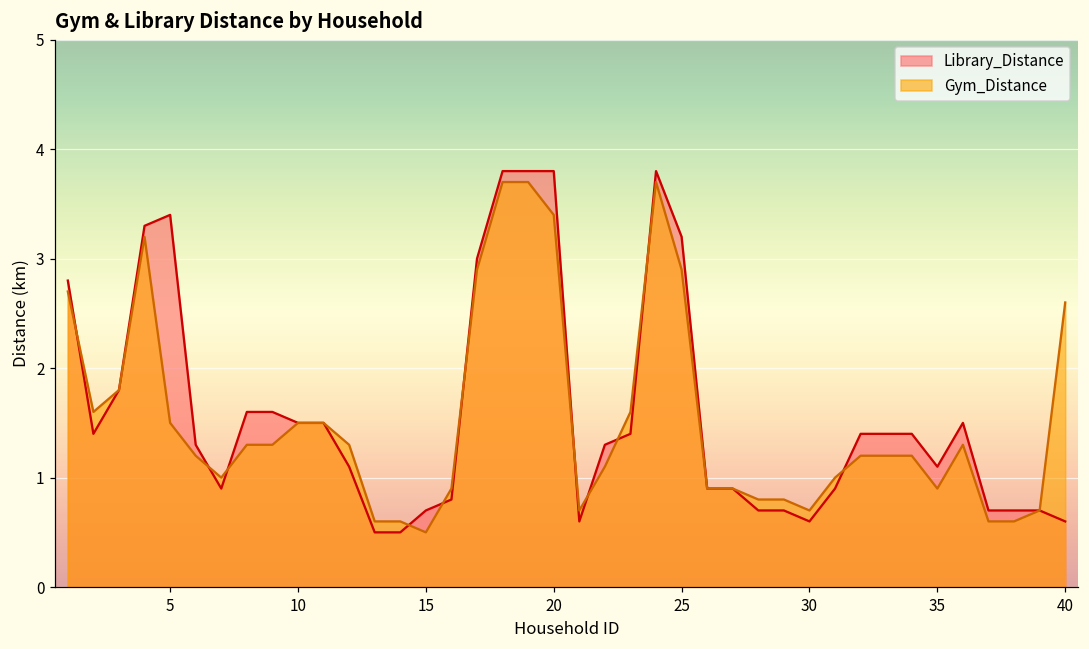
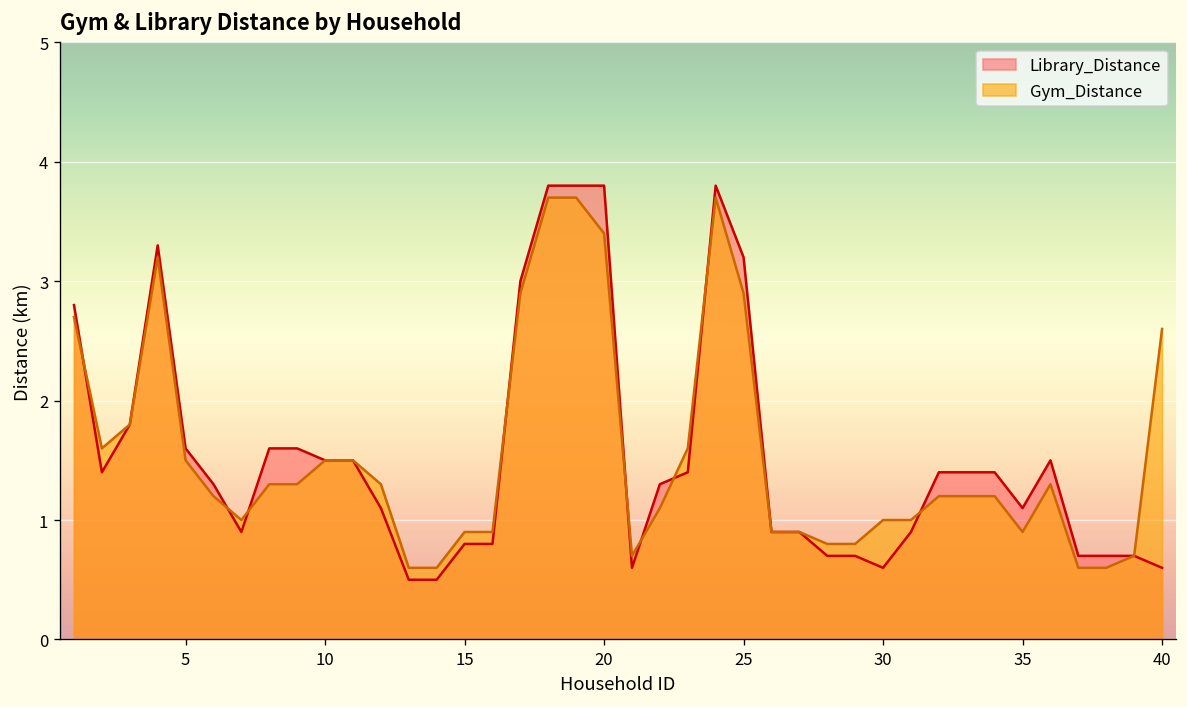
  {
    "Library_Distance": {
-     "5": 3.4,
-     "15": 0.7,
+     "5": 1.6,
+     "15": 0.8,
      "20": 3.8,
      "25": 3.2,
      "30": 0.6,
      "35": 1.1,
      "40": 0.6
    },
    "Gym_Distance": {
      "5": 1.5,
-     "15": 0.5,
+     "15": 0.9,
      "20": 3.4,
      "25": 2.9,
-     "30": 0.7,
+     "30": 1.0,
      "35": 0.9,
      "40": 2.6
    }
  }
